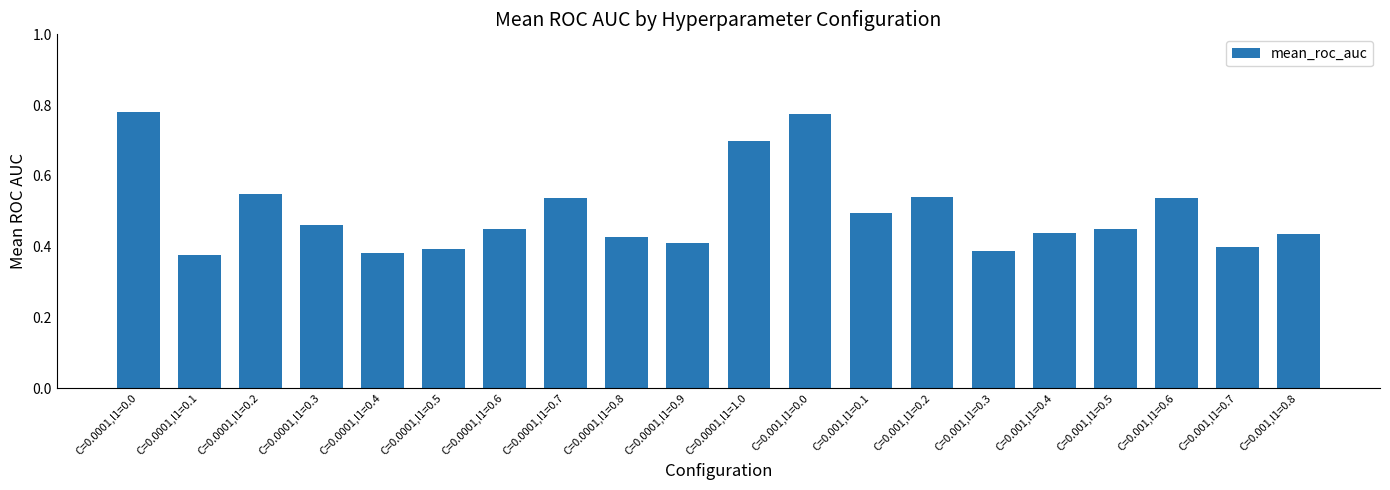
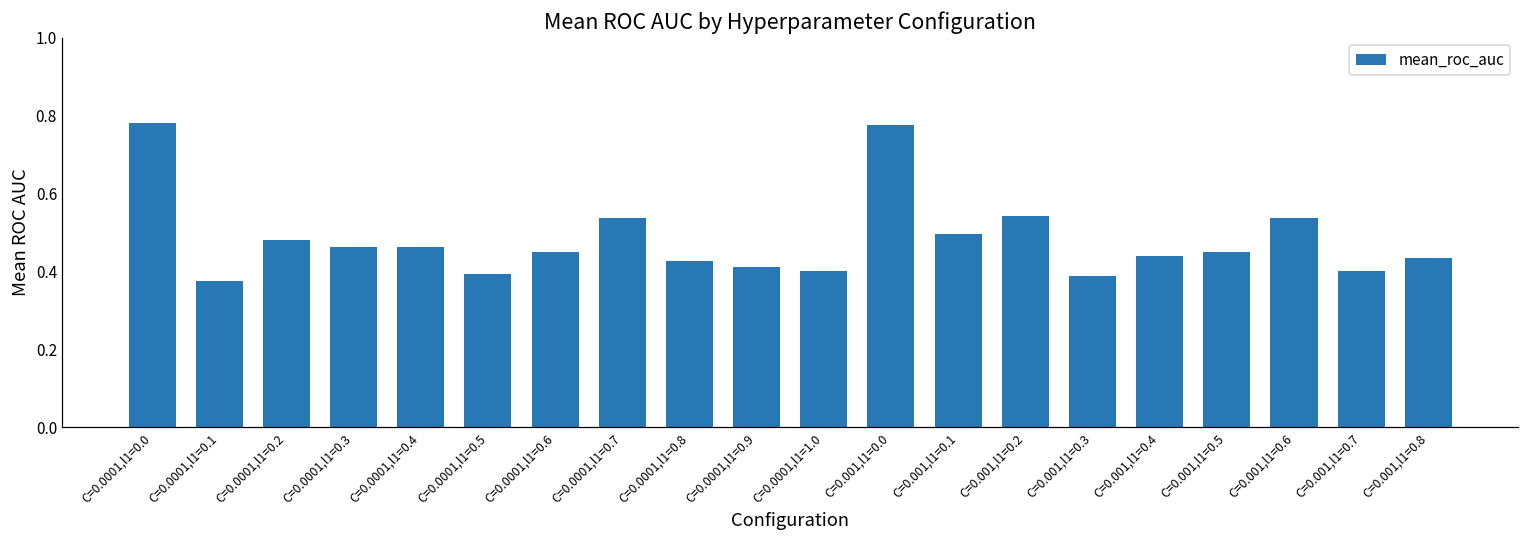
  {
    "C=0.0001,l1=0.0": 0.78,
    "C=0.0001,l1=0.1": 0.38,
-   "C=0.0001,l1=0.2": 0.55,
+   "C=0.0001,l1=0.2": 0.48,
    "C=0.0001,l1=0.3": 0.46,
-   "C=0.0001,l1=0.4": 0.38,
+   "C=0.0001,l1=0.4": 0.46,
    "C=0.0001,l1=0.5": 0.39,
    "C=0.0001,l1=0.6": 0.45,
    "C=0.0001,l1=0.7": 0.54,
    "C=0.0001,l1=0.8": 0.43,
    "C=0.0001,l1=0.9": 0.41,
-   "C=0.0001,l1=1.0": 0.7,
+   "C=0.0001,l1=1.0": 0.4,
    "C=0.001,l1=0.0": 0.78,
    "C=0.001,l1=0.1": 0.50,
    "C=0.001,l1=0.2": 0.54,
    "C=0.001,l1=0.3": 0.39,
    "C=0.001,l1=0.4": 0.44,
    "C=0.001,l1=0.5": 0.45,
    "C=0.001,l1=0.6": 0.54,
    "C=0.001,l1=0.7": 0.40,
    "C=0.001,l1=0.8": 0.44
  }
